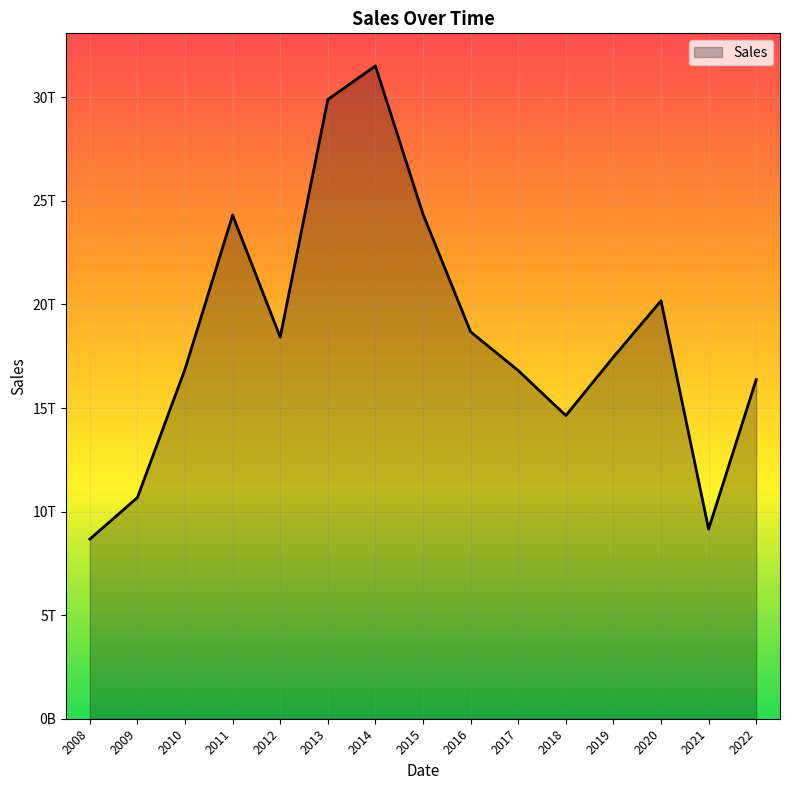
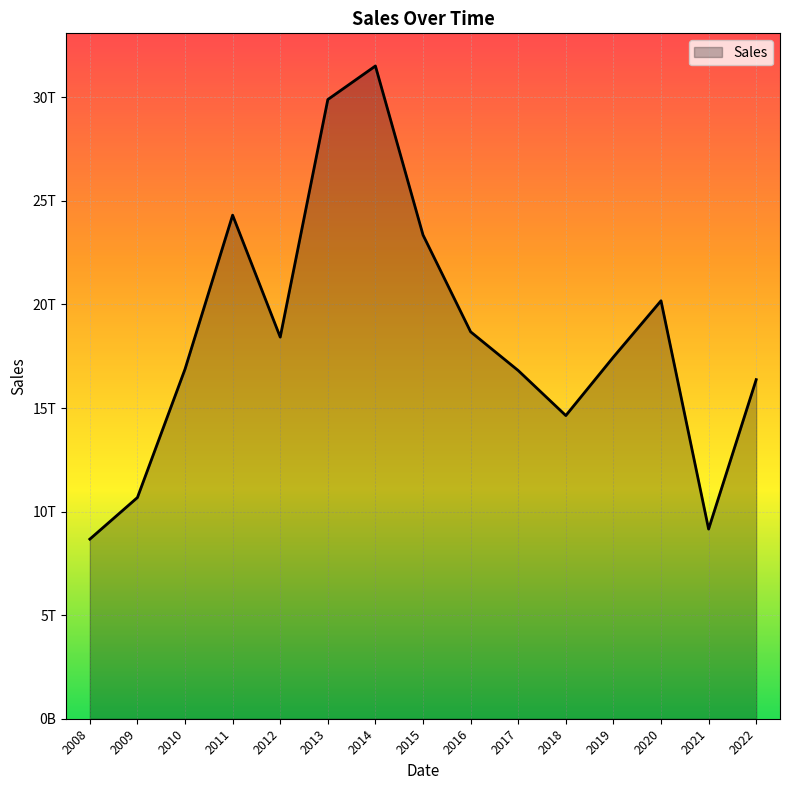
  {
    "2008": "8.7T",
    "2009": "10.7T",
    "2010": "16.9T",
    "2011": "24.3T",
    "2012": "18.4T",
    "2013": "29.9T",
    "2014": "31.5T",
-   "2015": "24.4T",
+   "2015": "23.4T",
    "2016": "18.7T",
    "2017": "16.8T",
    "2018": "14.6T",
    "2019": "17.5T",
    "2020": "20.2T",
    "2021": "9.2T",
    "2022": "16.4T"
  }
